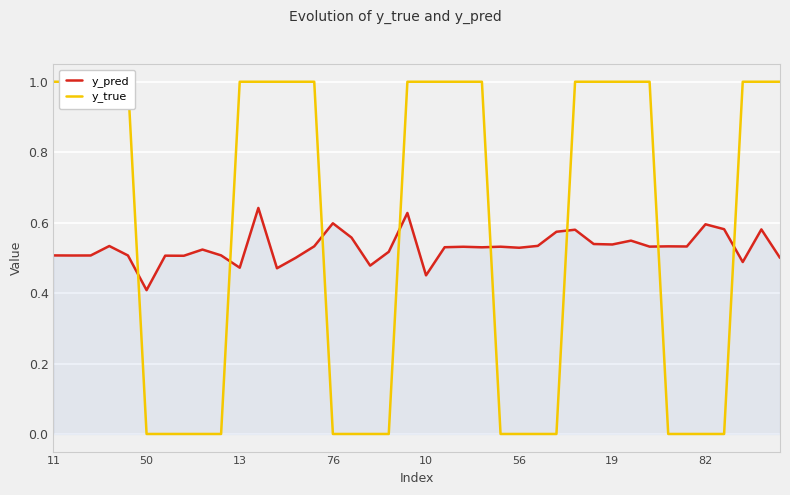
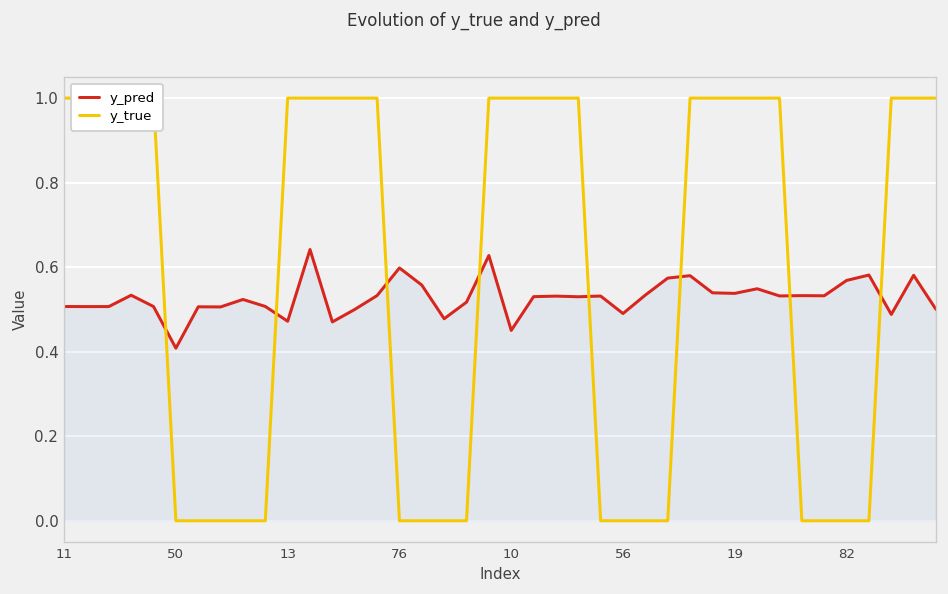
  {
    "y_pred": {
      "50": 0.41,
      "76": 0.60,
      "10": 0.45,
-     "56": 0.53,
-     "82": 0.60
+     "56": 0.49,
+     "82": 0.57
    },
    "y_true": {
      "50": 0.00,
      "76": 0.00,
      "10": 1.00,
      "56": 0.00,
      "82": 0.00
    }
  }
